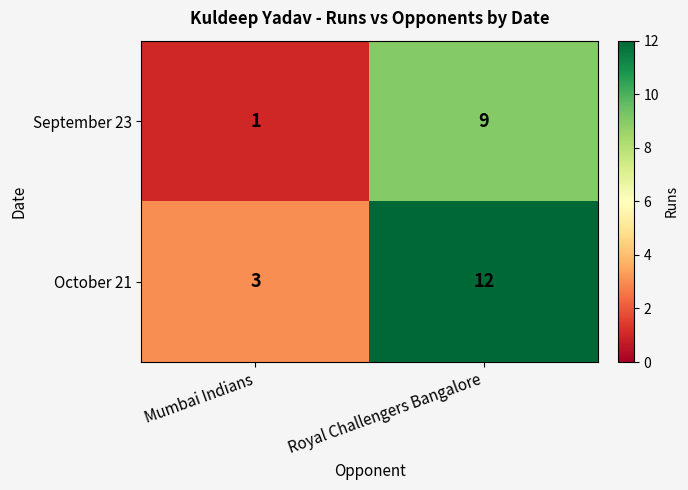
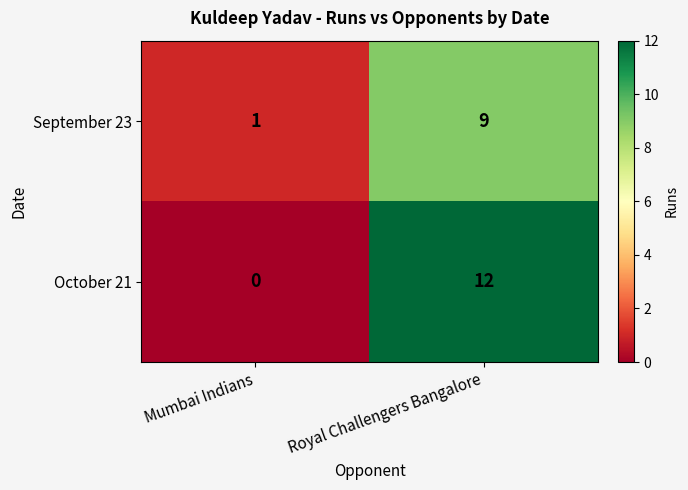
  {
    "September 23": {
      "Mumbai Indians": 1,
      "Royal Challengers Bangalore": 9
    },
    "October 21": {
-     "Mumbai Indians": 3,
+     "Mumbai Indians": 0,
      "Royal Challengers Bangalore": 12
    }
  }
